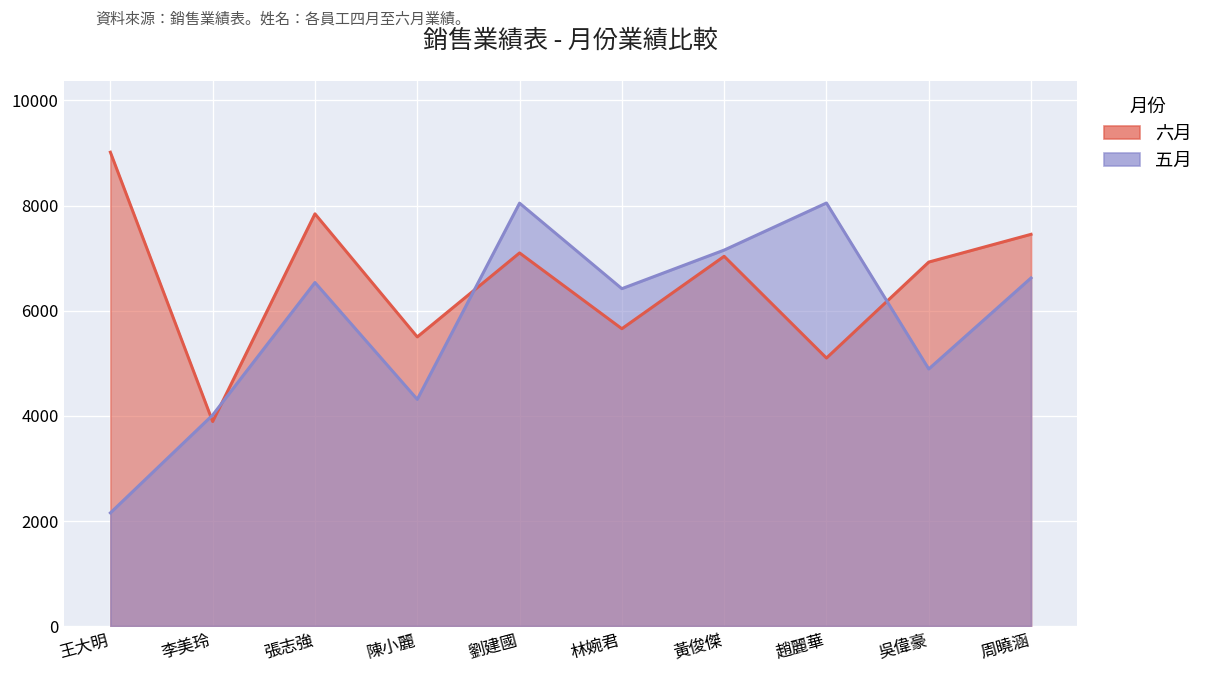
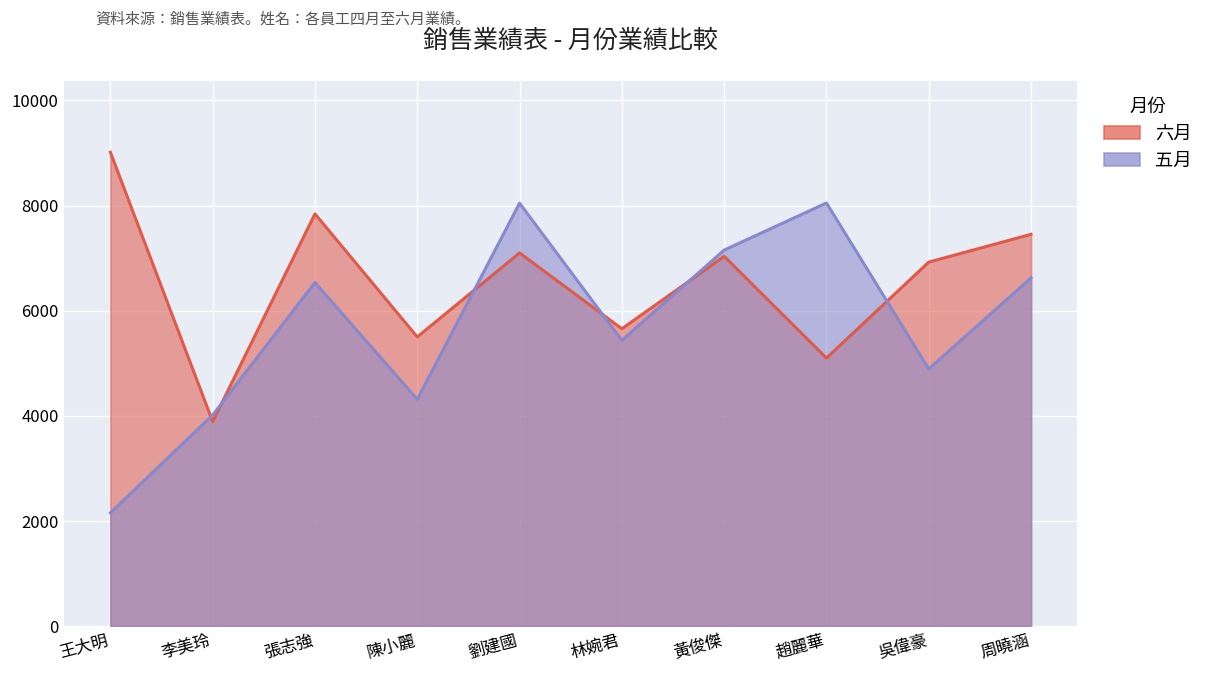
  {
    "六月": {
      "王大明": 9000,
      "李美玲": 3900,
      "張志強": 7800,
      "陳小麗": 5500,
      "劉建國": 7100,
      "林婉君": 5700,
      "黃俊傑": 7000,
      "趙麗華": 5100,
      "吳偉豪": 6900,
      "周曉涵": 7500
    },
    "五月": {
      "王大明": 2200,
      "李美玲": 4000,
      "張志強": 6500,
      "陳小麗": 4300,
      "劉建國": 8000,
-     "林婉君": 6400,
+     "林婉君": 5400,
      "黃俊傑": 7200,
      "趙麗華": 8000,
      "吳偉豪": 4900,
      "周曉涵": 6600
    }
  }
